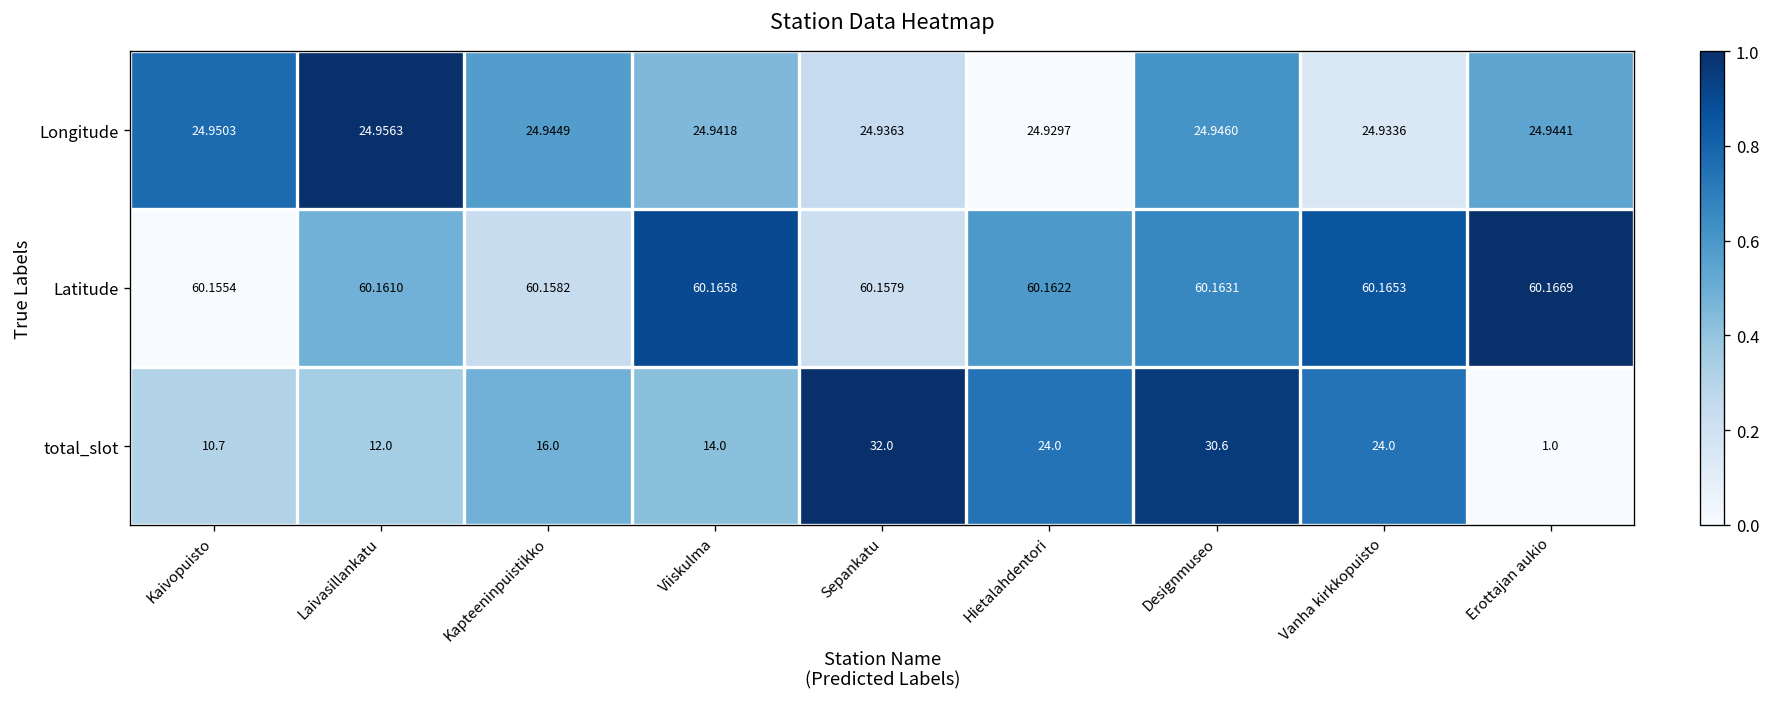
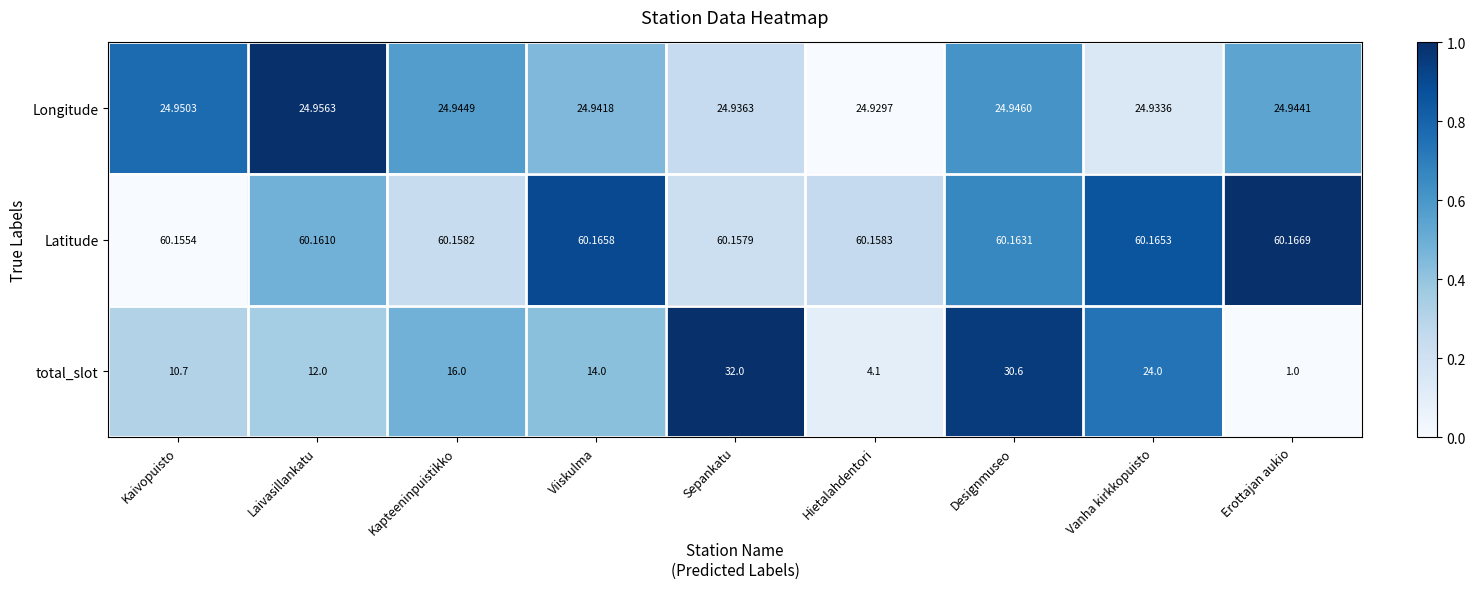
  {
    "Longitude": {
      "Kaivopuisto": 24.9503,
      "Laivasillankatu": 24.9563,
      "Kapteeninpuistikko": 24.9449,
      "Viiskulma": 24.9418,
      "Sepankatu": 24.9363,
      "Hietalahdentori": 24.9297,
      "Designmuseo": 24.9460,
      "Vanha kirkkopuisto": 24.9336,
      "Erottajan aukio": 24.9441
    },
    "Latitude": {
      "Kaivopuisto": 60.1554,
      "Laivasillankatu": 60.1610,
      "Kapteeninpuistikko": 60.1582,
      "Viiskulma": 60.1658,
      "Sepankatu": 60.1579,
-     "Hietalahdentori": 60.1622,
+     "Hietalahdentori": 60.1583,
      "Designmuseo": 60.1631,
      "Vanha kirkkopuisto": 60.1653,
      "Erottajan aukio": 60.1669
    },
    "total_slot": {
      "Kaivopuisto": 10.7,
      "Laivasillankatu": 12.0,
      "Kapteeninpuistikko": 16.0,
      "Viiskulma": 14.0,
      "Sepankatu": 32.0,
-     "Hietalahdentori": 24.0,
+     "Hietalahdentori": 4.1,
      "Designmuseo": 30.6,
      "Vanha kirkkopuisto": 24.0,
      "Erottajan aukio": 1.0
    }
  }
